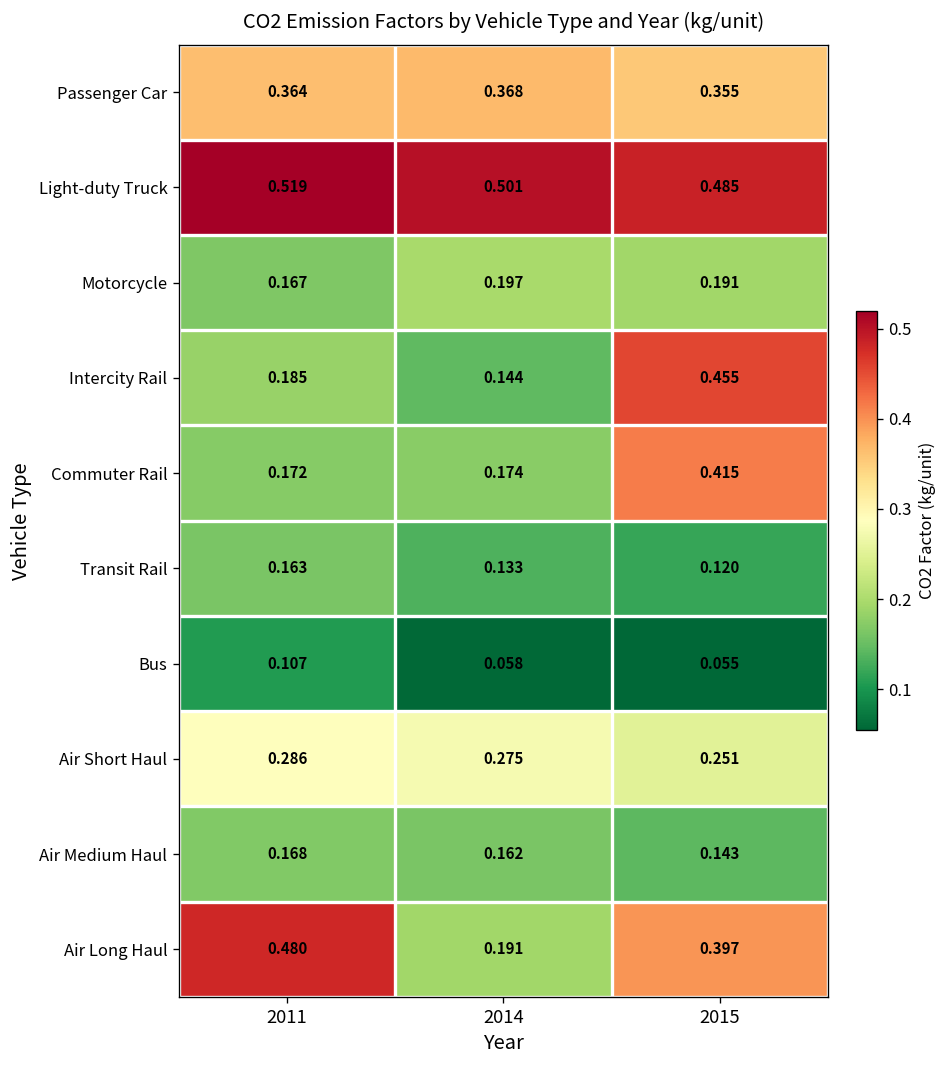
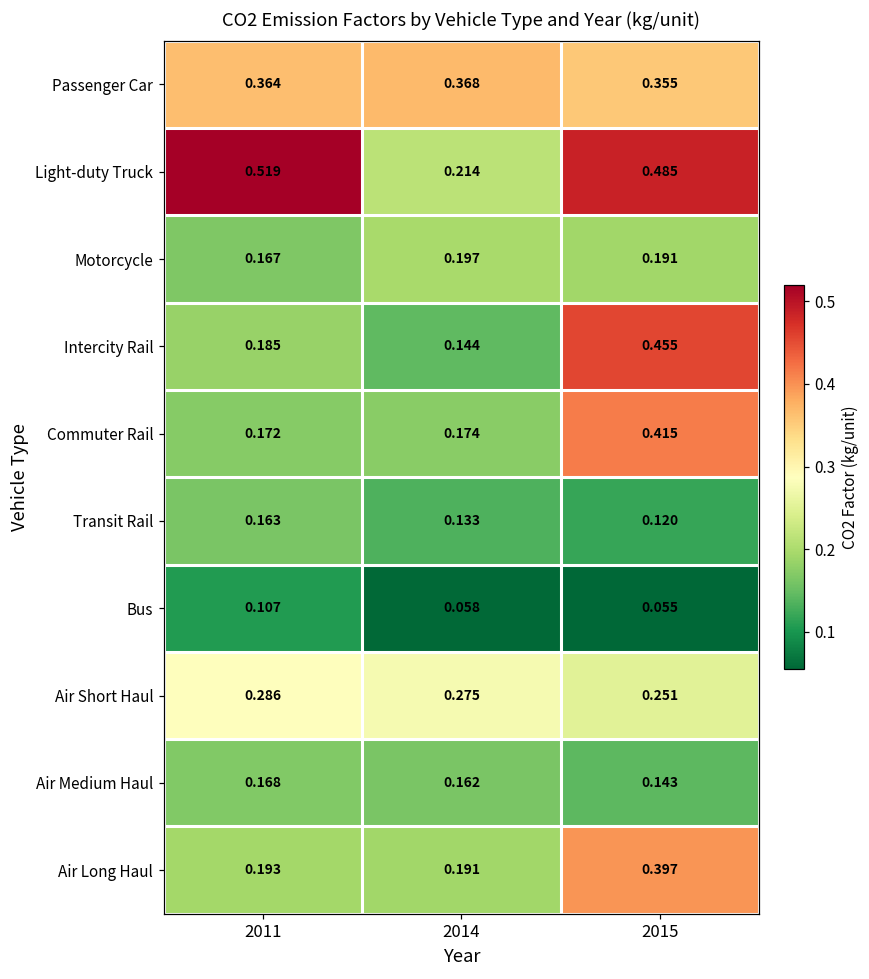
  {
    "Passenger Car": {
      "2011": 0.364,
      "2014": 0.368,
      "2015": 0.355
    },
    "Light-duty Truck": {
      "2011": 0.519,
-     "2014": 0.501,
+     "2014": 0.214,
      "2015": 0.485
    },
    "Motorcycle": {
      "2011": 0.167,
      "2014": 0.197,
      "2015": 0.191
    },
    "Intercity Rail": {
      "2011": 0.185,
      "2014": 0.144,
      "2015": 0.455
    },
    "Commuter Rail": {
      "2011": 0.172,
      "2014": 0.174,
      "2015": 0.415
    },
    "Transit Rail": {
      "2011": 0.163,
      "2014": 0.133,
      "2015": 0.120
    },
    "Bus": {
      "2011": 0.107,
      "2014": 0.058,
      "2015": 0.055
    },
    "Air Short Haul": {
      "2011": 0.286,
      "2014": 0.275,
      "2015": 0.251
    },
    "Air Medium Haul": {
      "2011": 0.168,
      "2014": 0.162,
      "2015": 0.143
    },
    "Air Long Haul": {
-     "2011": 0.480,
+     "2011": 0.193,
      "2014": 0.191,
      "2015": 0.397
    }
  }
